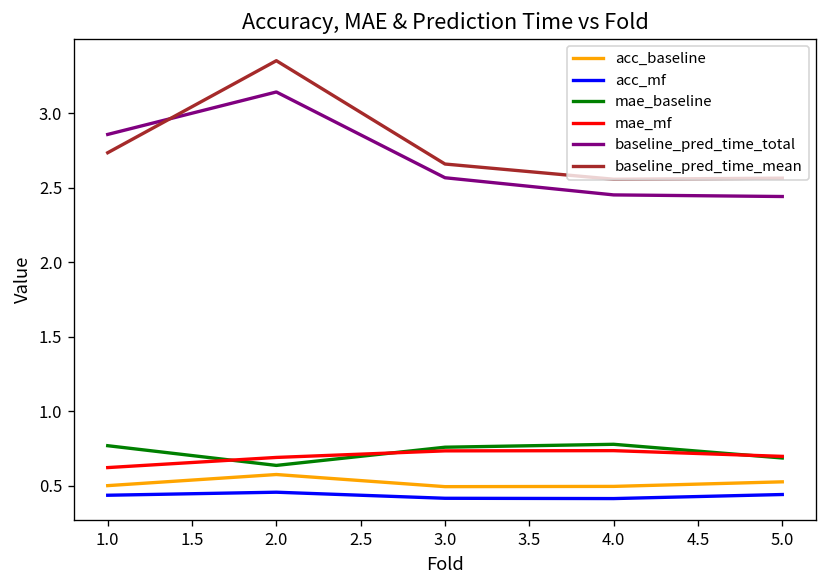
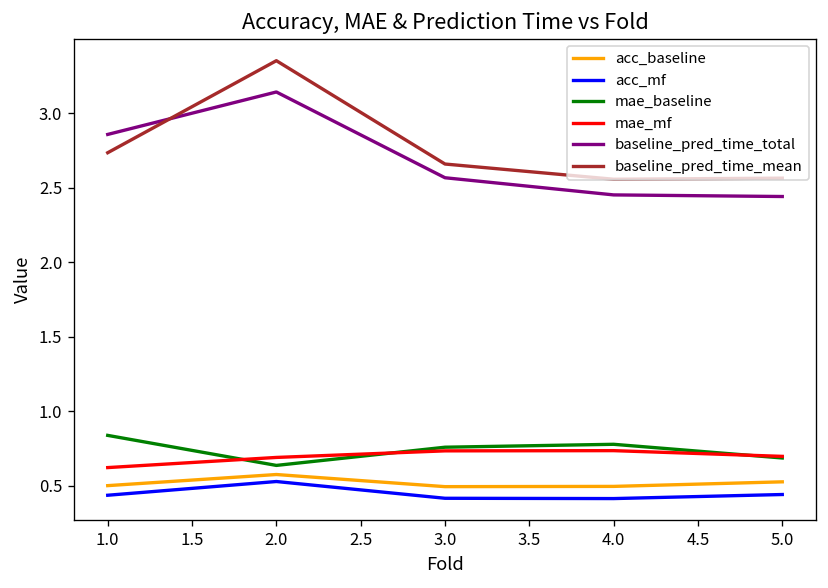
  {
    "acc_baseline": {
      "1.0": 0.50,
      "2.0": 0.58,
      "3.0": 0.49,
      "4.0": 0.50,
      "5.0": 0.53
    },
    "acc_mf": {
      "1.0": 0.44,
-     "2.0": 0.46,
+     "2.0": 0.53,
      "3.0": 0.42,
      "4.0": 0.41,
      "5.0": 0.44
    },
    "mae_baseline": {
-     "1.0": 0.77,
+     "1.0": 0.84,
      "2.0": 0.64,
      "3.0": 0.76,
      "4.0": 0.78
    },
    "mae_mf": {
      "1.0": 0.62,
      "2.0": 0.69,
      "3.0": 0.73,
      "4.0": 0.74
    },
    "baseline_pred_time_total": {
      "1.0": 2.86,
      "2.0": 3.14,
      "3.0": 2.57,
      "4.0": 2.45,
      "5.0": 2.44
    },
    "baseline_pred_time_mean": {
      "1.0": 2.73,
      "2.0": 3.35,
      "3.0": 2.66
    }
  }
